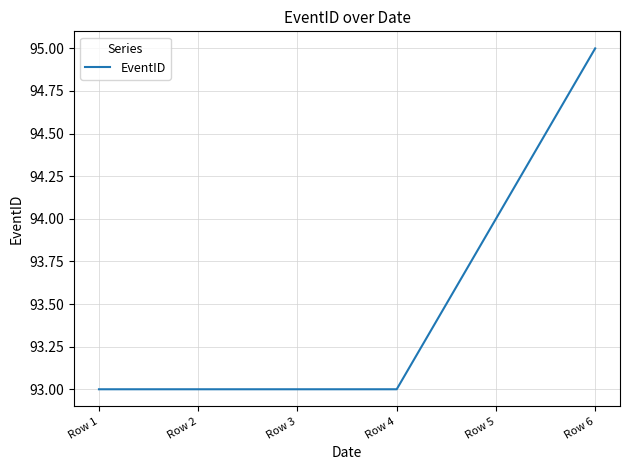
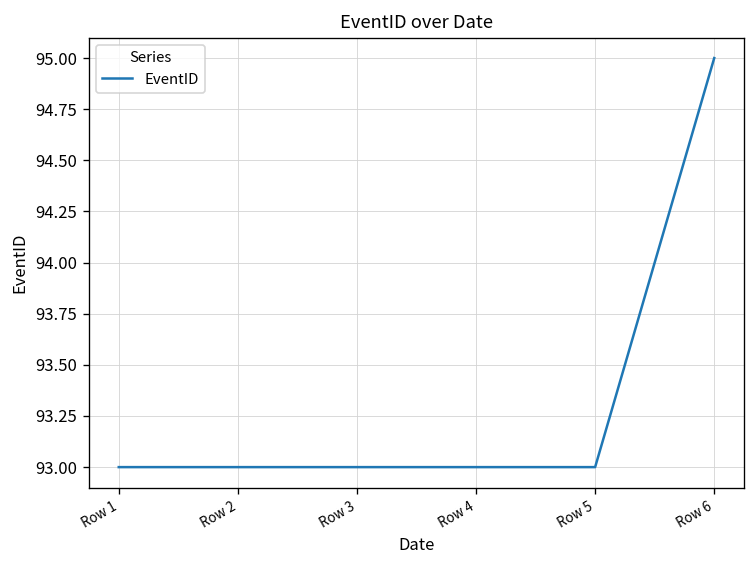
  {
    "Row 1": 93,
    "Row 2": 93,
    "Row 3": 93,
    "Row 4": 93,
-   "Row 5": 94,
+   "Row 5": 93,
    "Row 6": 95
  }
